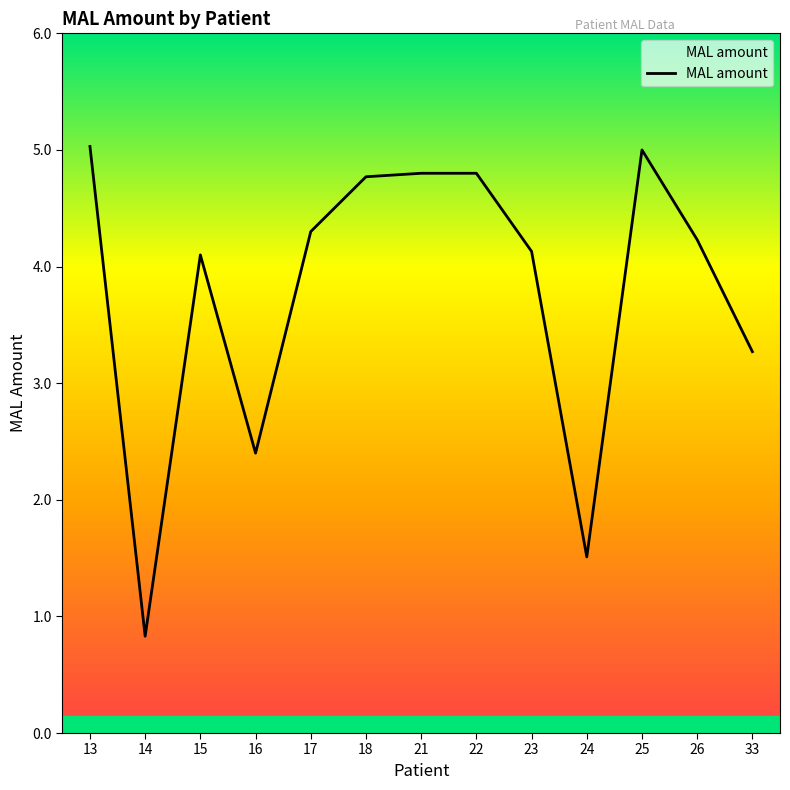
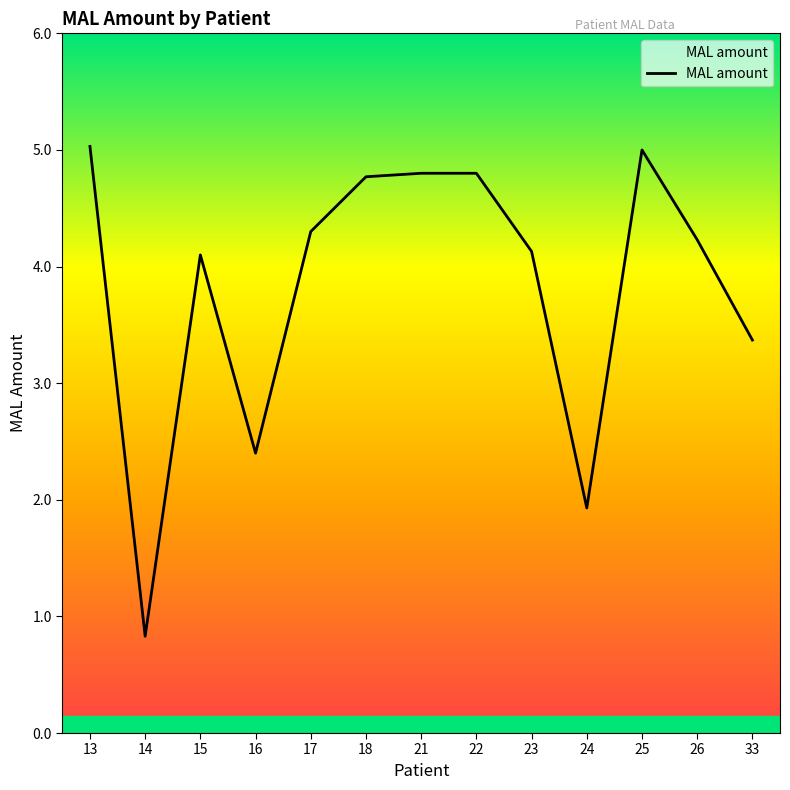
  {
    "13": 5.03,
    "14": 0.83,
    "15": 4.10,
    "16": 2.40,
    "17": 4.30,
    "18": 4.77,
    "21": 4.80,
    "22": 4.80,
    "23": 4.13,
-   "24": 1.51,
+   "24": 1.93,
    "25": 5.00,
    "26": 4.23,
-   "33": 3.27
+   "33": 3.37
  }
